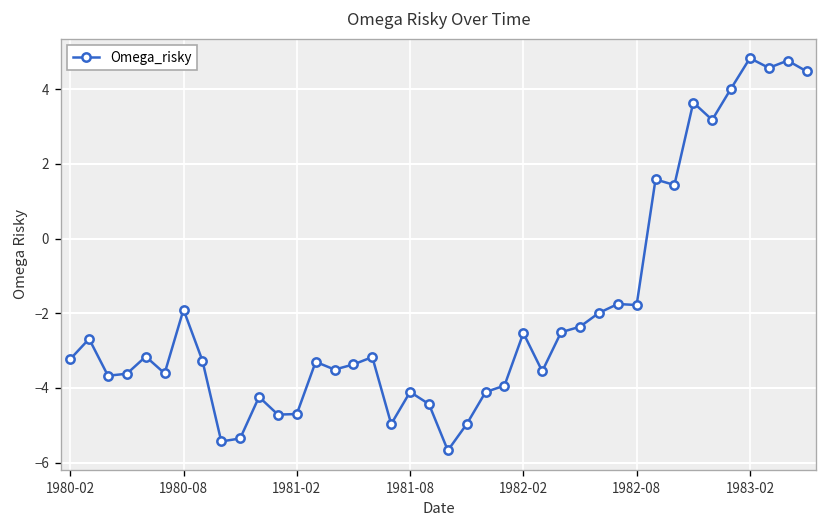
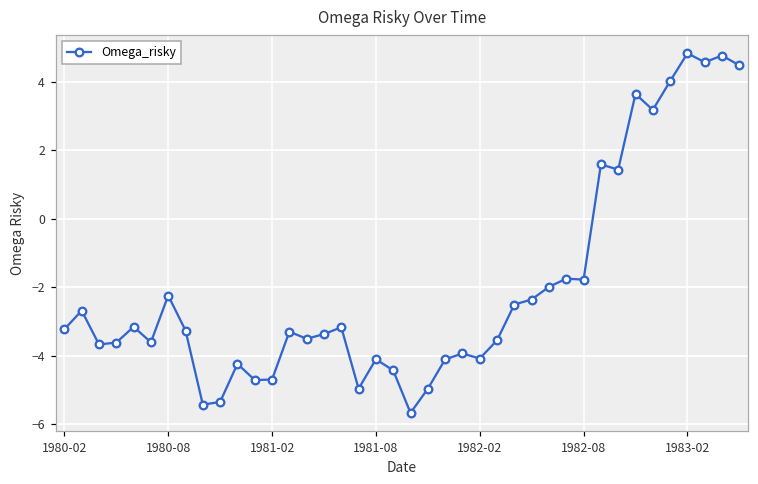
  {
    "1980-02": -3.2,
-   "1980-08": -1.9,
+   "1980-08": -2.2,
    "1981-02": -4.7,
    "1981-08": -4.1,
-   "1982-02": -2.5,
+   "1982-02": -4.1,
    "1982-08": -1.8,
    "1983-02": 4.8
  }
